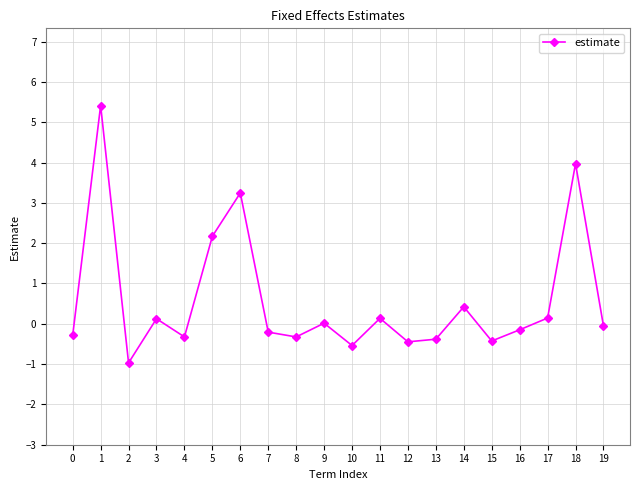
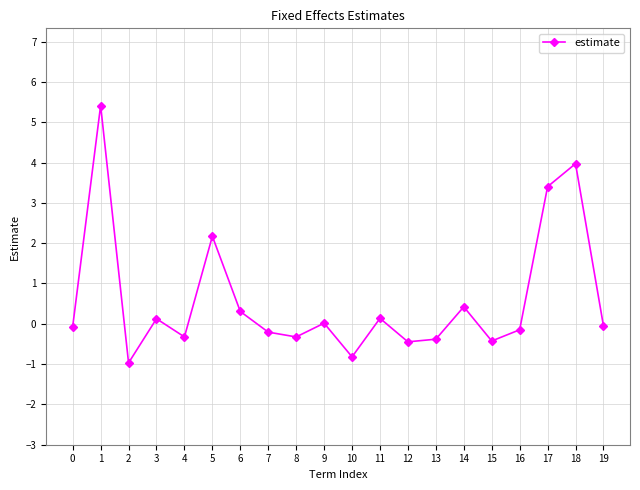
  {
-   "0": -0.3,
+   "0": -0.1,
    "1": 5.4,
    "2": -1.0,
    "3": 0.1,
    "4": -0.3,
    "5": 2.2,
-   "6": 3.2,
+   "6": 0.3,
    "7": -0.2,
    "8": -0.3,
    "9": 0.0,
-   "10": -0.5,
+   "10": -0.8,
    "11": 0.1,
    "12": -0.4,
    "13": -0.4,
    "14": 0.4,
    "15": -0.4,
    "16": -0.1,
-   "17": 0.1,
+   "17": 3.4,
    "18": 4.0,
    "19": -0.1
  }
